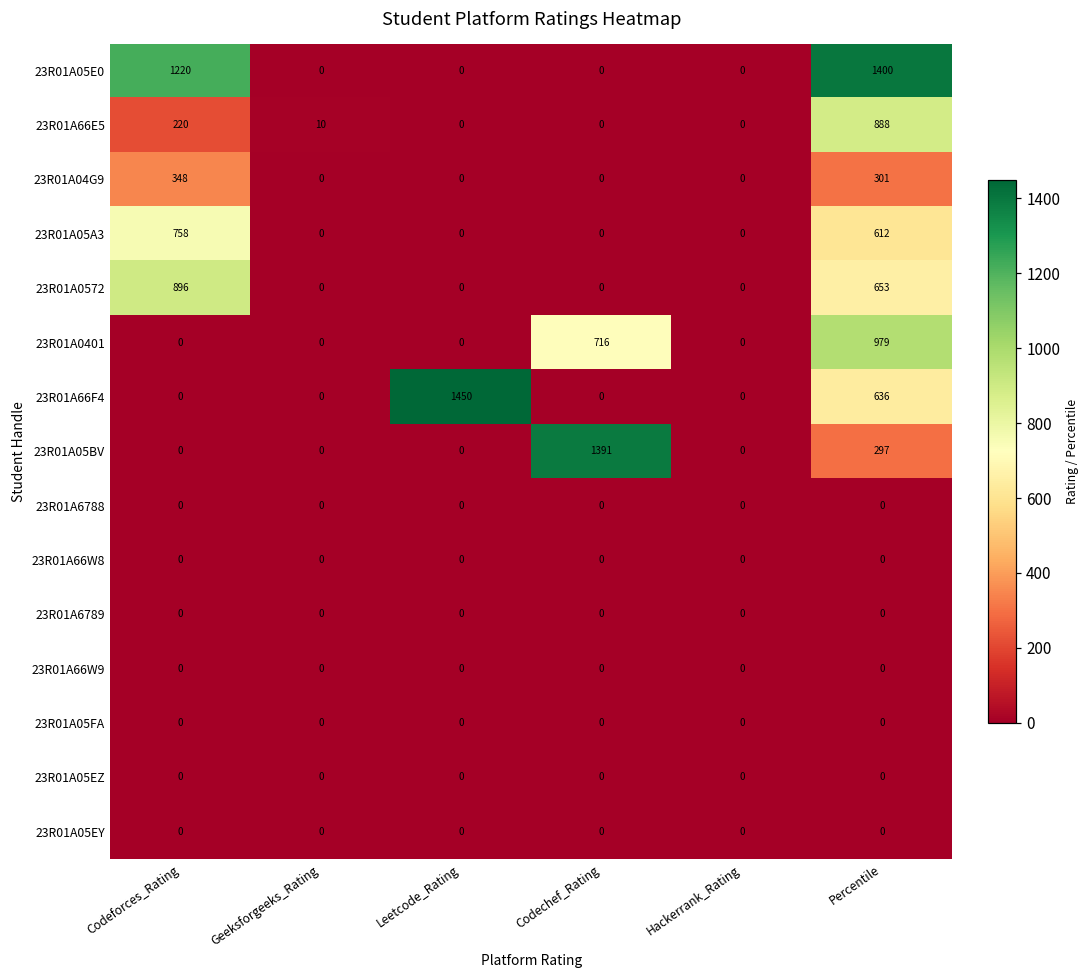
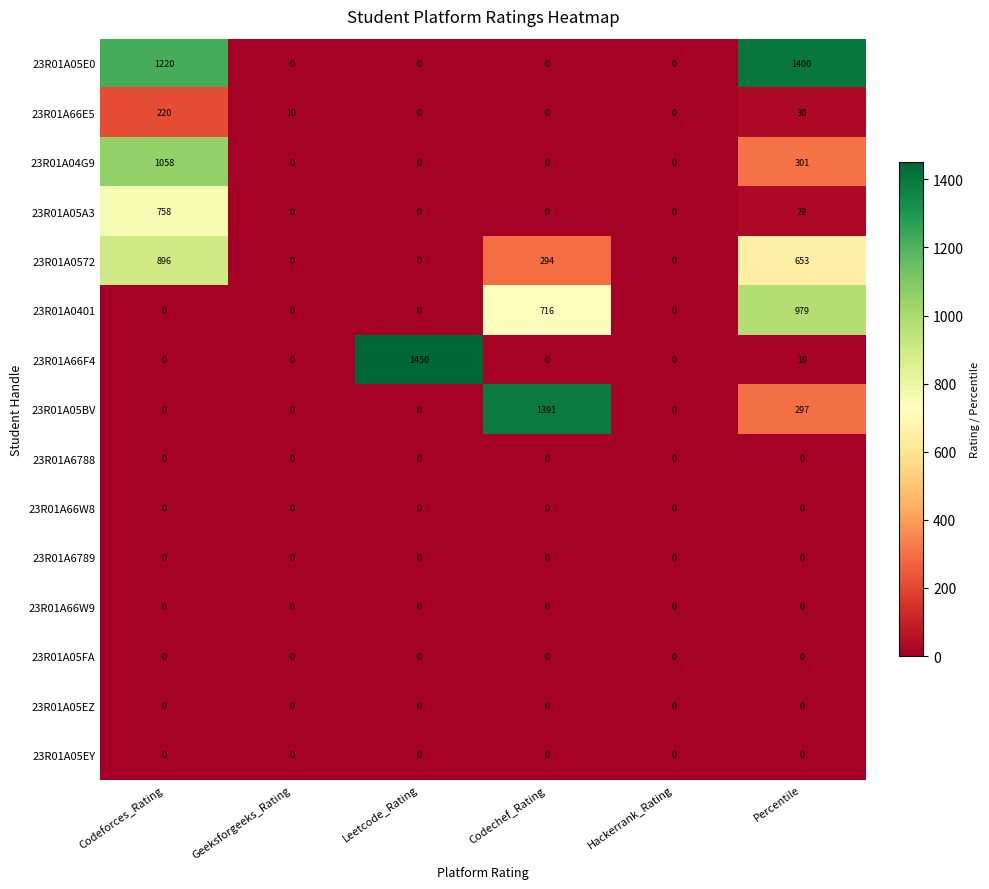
  {
    "23R01A05E0": {
      "Codeforces_Rating": 1220,
      "Geeksforgeeks_Rating": 0,
      "Leetcode_Rating": 0,
      "Codechef_Rating": 0,
      "Hackerrank_Rating": 0,
      "Percentile": 1400
    },
    "23R01A66E5": {
      "Codeforces_Rating": 220,
      "Geeksforgeeks_Rating": 10,
      "Leetcode_Rating": 0,
      "Codechef_Rating": 0,
      "Hackerrank_Rating": 0,
-     "Percentile": 888
+     "Percentile": 30
    },
    "23R01A04G9": {
-     "Codeforces_Rating": 348,
+     "Codeforces_Rating": 1058,
      "Geeksforgeeks_Rating": 0,
      "Leetcode_Rating": 0,
      "Codechef_Rating": 0,
      "Hackerrank_Rating": 0,
      "Percentile": 301
    },
    "23R01A05A3": {
      "Codeforces_Rating": 758,
      "Geeksforgeeks_Rating": 0,
      "Leetcode_Rating": 0,
      "Codechef_Rating": 0,
      "Hackerrank_Rating": 0,
-     "Percentile": 612
+     "Percentile": 29
    },
    "23R01A0572": {
      "Codeforces_Rating": 896,
      "Geeksforgeeks_Rating": 0,
      "Leetcode_Rating": 0,
-     "Codechef_Rating": 0,
+     "Codechef_Rating": 294,
      "Hackerrank_Rating": 0,
      "Percentile": 653
    },
    "23R01A0401": {
      "Codeforces_Rating": 0,
      "Geeksforgeeks_Rating": 0,
      "Leetcode_Rating": 0,
      "Codechef_Rating": 716,
      "Hackerrank_Rating": 0,
      "Percentile": 979
    },
    "23R01A66F4": {
      "Codeforces_Rating": 0,
      "Geeksforgeeks_Rating": 0,
      "Leetcode_Rating": 1450,
      "Codechef_Rating": 0,
      "Hackerrank_Rating": 0,
-     "Percentile": 636
+     "Percentile": 10
    },
    "23R01A05BV": {
      "Codeforces_Rating": 0,
      "Geeksforgeeks_Rating": 0,
      "Leetcode_Rating": 0,
      "Codechef_Rating": 1391,
      "Hackerrank_Rating": 0,
      "Percentile": 297
    },
    "23R01A6788": {
      "Codeforces_Rating": 0,
      "Geeksforgeeks_Rating": 0,
      "Leetcode_Rating": 0,
      "Codechef_Rating": 0,
      "Hackerrank_Rating": 0,
      "Percentile": 0
    },
    "23R01A66W8": {
      "Codeforces_Rating": 0,
      "Geeksforgeeks_Rating": 0,
      "Leetcode_Rating": 0,
      "Codechef_Rating": 0,
      "Hackerrank_Rating": 0,
      "Percentile": 0
    },
    "23R01A6789": {
      "Codeforces_Rating": 0,
      "Geeksforgeeks_Rating": 0,
      "Leetcode_Rating": 0,
      "Codechef_Rating": 0,
      "Hackerrank_Rating": 0,
      "Percentile": 0
    },
    "23R01A66W9": {
      "Codeforces_Rating": 0,
      "Geeksforgeeks_Rating": 0,
      "Leetcode_Rating": 0,
      "Codechef_Rating": 0,
      "Hackerrank_Rating": 0,
      "Percentile": 0
    },
    "23R01A05FA": {
      "Codeforces_Rating": 0,
      "Geeksforgeeks_Rating": 0,
      "Leetcode_Rating": 0,
      "Codechef_Rating": 0,
      "Hackerrank_Rating": 0,
      "Percentile": 0
    },
    "23R01A05EZ": {
      "Codeforces_Rating": 0,
      "Geeksforgeeks_Rating": 0,
      "Leetcode_Rating": 0,
      "Codechef_Rating": 0,
      "Hackerrank_Rating": 0,
      "Percentile": 0
    },
    "23R01A05EY": {
      "Codeforces_Rating": 0,
      "Geeksforgeeks_Rating": 0,
      "Leetcode_Rating": 0,
      "Codechef_Rating": 0,
      "Hackerrank_Rating": 0,
      "Percentile": 0
    }
  }
